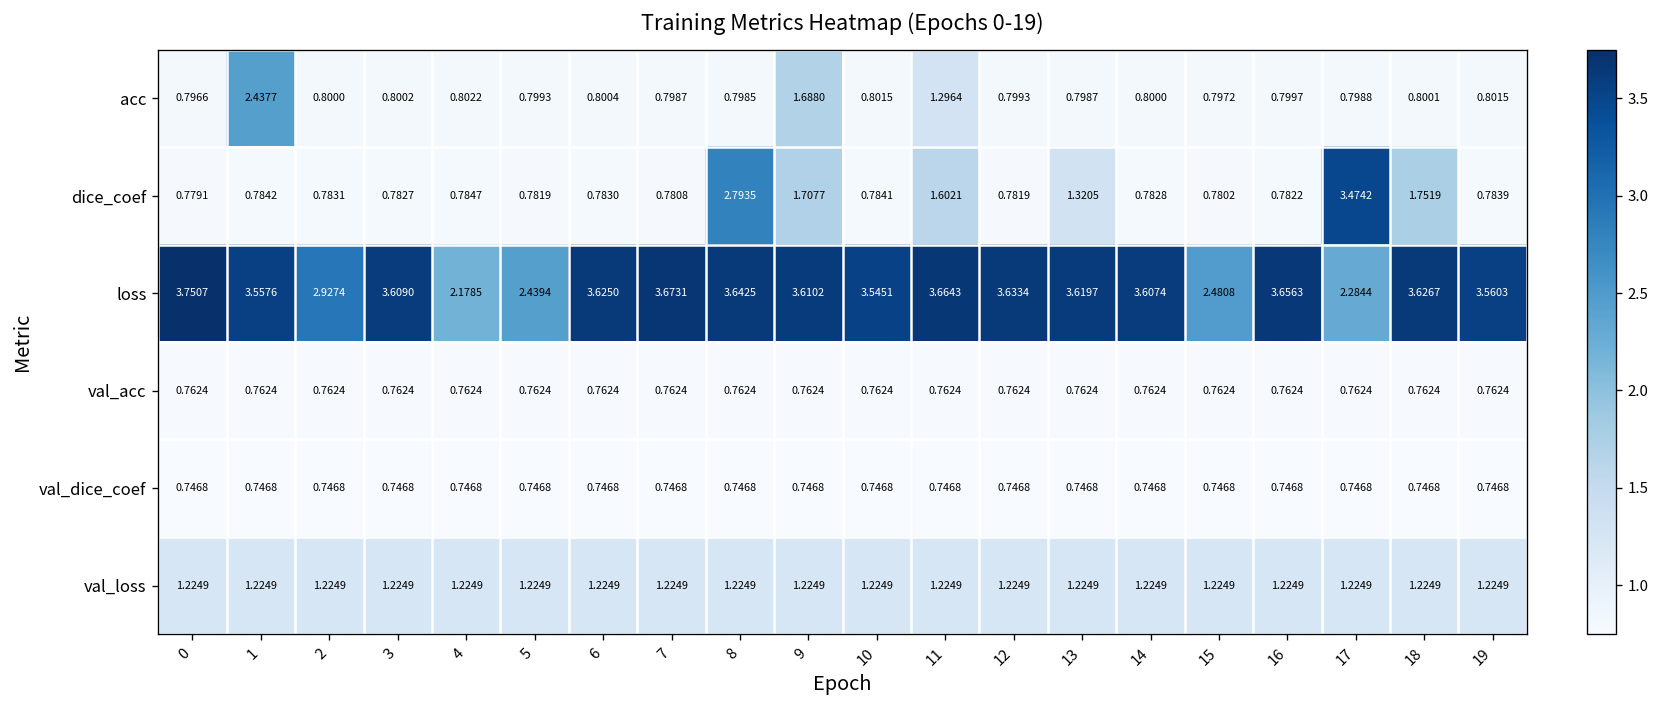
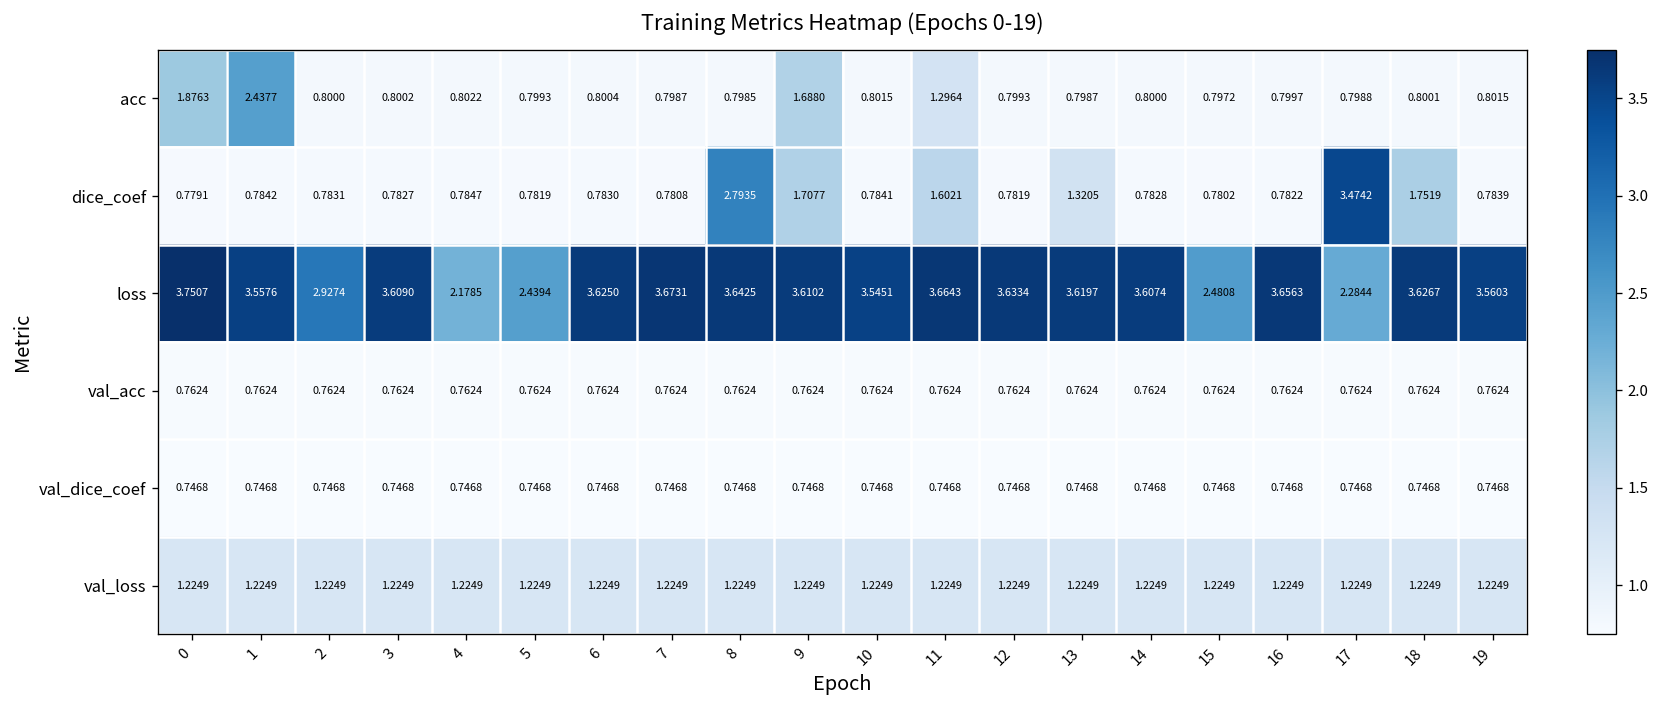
  {
    "acc": {
-     "0": 0.7966,
+     "0": 1.8763,
      "1": 2.4377,
      "2": 0.8000,
      "3": 0.8002,
      "4": 0.8022,
      "5": 0.7993,
      "6": 0.8004,
      "7": 0.7987,
      "8": 0.7985,
      "9": 1.6880,
      "10": 0.8015,
      "11": 1.2964,
      "12": 0.7993,
      "13": 0.7987,
      "14": 0.8000,
      "15": 0.7972,
      "16": 0.7997,
      "17": 0.7988,
      "18": 0.8001,
      "19": 0.8015
    },
    "dice_coef": {
      "0": 0.7791,
      "1": 0.7842,
      "2": 0.7831,
      "3": 0.7827,
      "4": 0.7847,
      "5": 0.7819,
      "6": 0.7830,
      "7": 0.7808,
      "8": 2.7935,
      "9": 1.7077,
      "10": 0.7841,
      "11": 1.6021,
      "12": 0.7819,
      "13": 1.3205,
      "14": 0.7828,
      "15": 0.7802,
      "16": 0.7822,
      "17": 3.4742,
      "18": 1.7519,
      "19": 0.7839
    },
    "loss": {
      "0": 3.7507,
      "1": 3.5576,
      "2": 2.9274,
      "3": 3.6090,
      "4": 2.1785,
      "5": 2.4394,
      "6": 3.6250,
      "7": 3.6731,
      "8": 3.6425,
      "9": 3.6102,
      "10": 3.5451,
      "11": 3.6643,
      "12": 3.6334,
      "13": 3.6197,
      "14": 3.6074,
      "15": 2.4808,
      "16": 3.6563,
      "17": 2.2844,
      "18": 3.6267,
      "19": 3.5603
    },
    "val_acc": {
      "0": 0.7624,
      "1": 0.7624,
      "2": 0.7624,
      "3": 0.7624,
      "4": 0.7624,
      "5": 0.7624,
      "6": 0.7624,
      "7": 0.7624,
      "8": 0.7624,
      "9": 0.7624,
      "10": 0.7624,
      "11": 0.7624,
      "12": 0.7624,
      "13": 0.7624,
      "14": 0.7624,
      "15": 0.7624,
      "16": 0.7624,
      "17": 0.7624,
      "18": 0.7624,
      "19": 0.7624
    },
    "val_dice_coef": {
      "0": 0.7468,
      "1": 0.7468,
      "2": 0.7468,
      "3": 0.7468,
      "4": 0.7468,
      "5": 0.7468,
      "6": 0.7468,
      "7": 0.7468,
      "8": 0.7468,
      "9": 0.7468,
      "10": 0.7468,
      "11": 0.7468,
      "12": 0.7468,
      "13": 0.7468,
      "14": 0.7468,
      "15": 0.7468,
      "16": 0.7468,
      "17": 0.7468,
      "18": 0.7468,
      "19": 0.7468
    },
    "val_loss": {
      "0": 1.2249,
      "1": 1.2249,
      "2": 1.2249,
      "3": 1.2249,
      "4": 1.2249,
      "5": 1.2249,
      "6": 1.2249,
      "7": 1.2249,
      "8": 1.2249,
      "9": 1.2249,
      "10": 1.2249,
      "11": 1.2249,
      "12": 1.2249,
      "13": 1.2249,
      "14": 1.2249,
      "15": 1.2249,
      "16": 1.2249,
      "17": 1.2249,
      "18": 1.2249,
      "19": 1.2249
    }
  }
